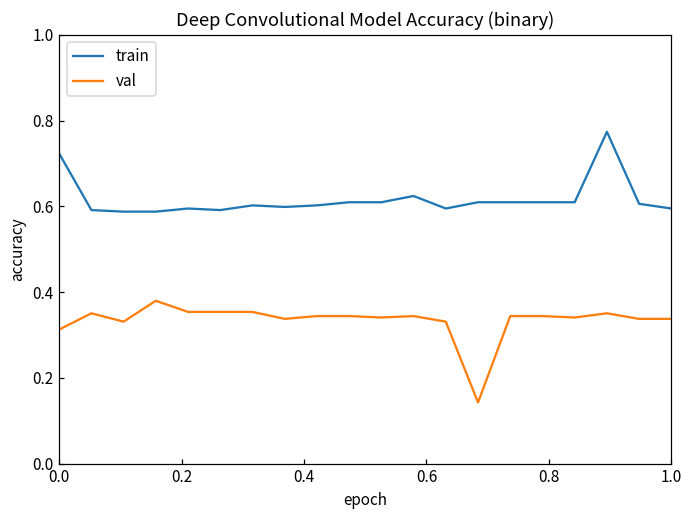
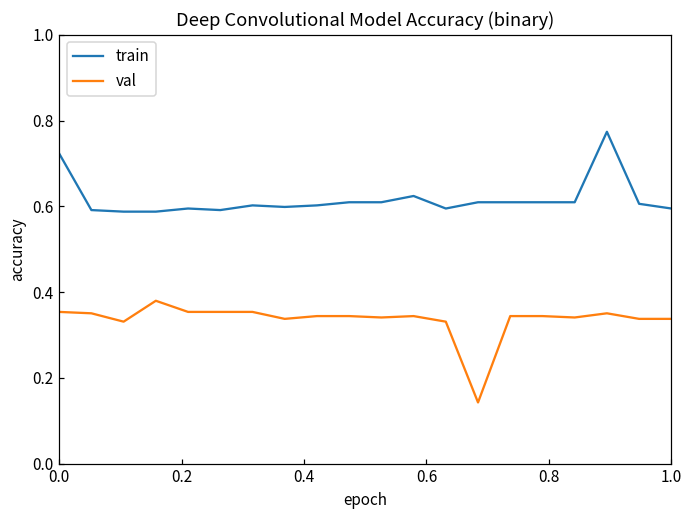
  {
    "train": {
      "0.0": 0.72,
      "1.0": 0.59
    },
    "val": {
-     "0.0": 0.31,
+     "0.0": 0.35,
      "1.0": 0.34
    }
  }
